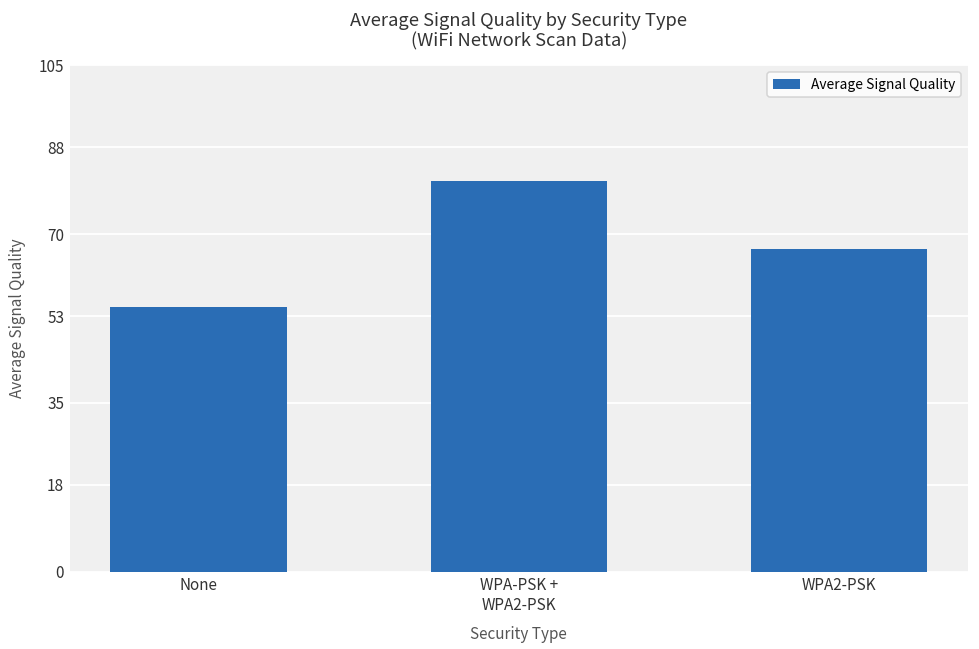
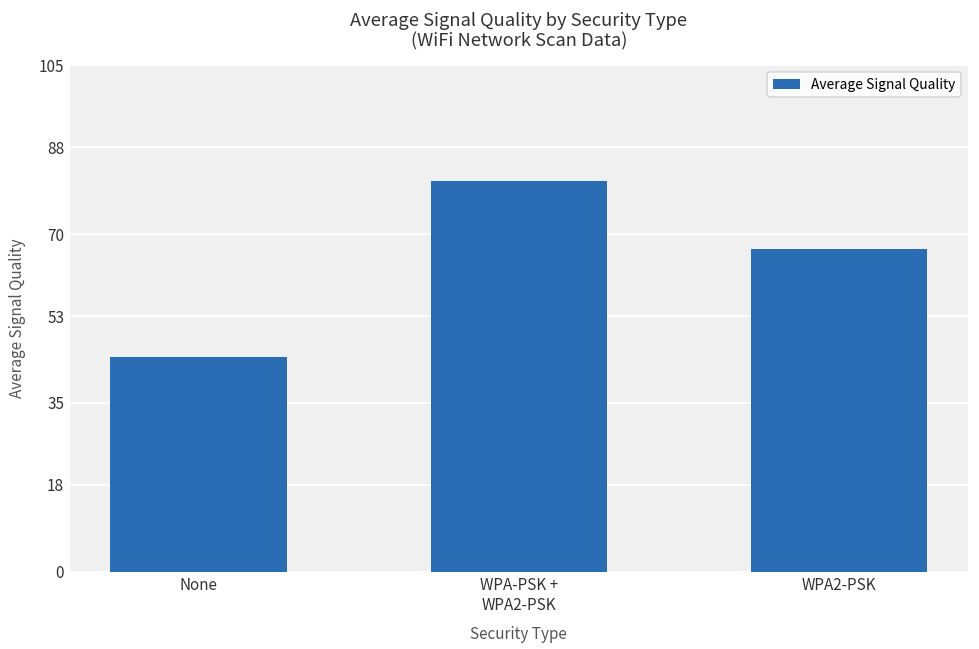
  {
-   "None": 55,
+   "None": 44,
    "WPA-PSK + WPA2-PSK": 81,
    "WPA2-PSK": 67
  }
